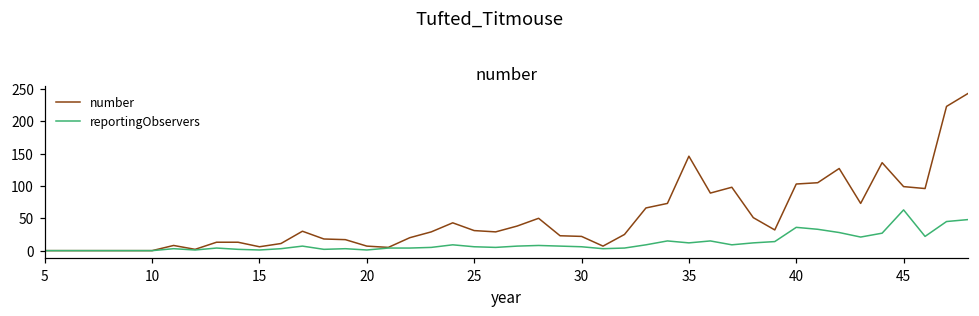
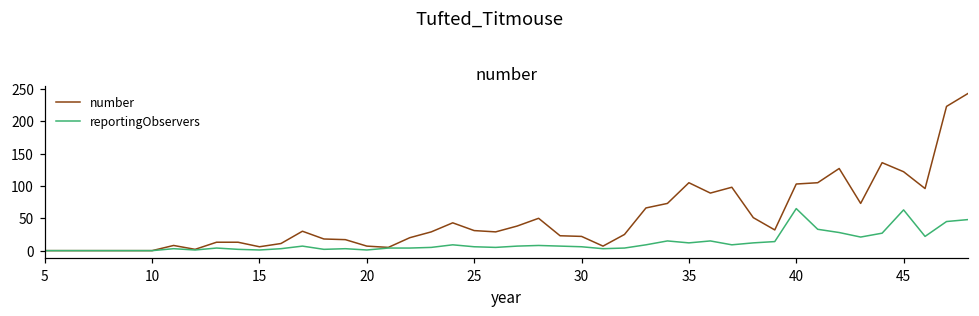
  {
    "number": {
      "15": 10,
      "20": 10,
      "25": 30,
      "30": 20,
-     "35": 150,
+     "35": 110,
      "40": 100,
-     "45": 100
+     "45": 120
    },
    "reportingObservers": {
      "15": 0,
      "20": 0,
      "25": 10,
      "30": 10,
      "35": 10,
-     "40": 40,
+     "40": 70,
      "45": 60
    }
  }
